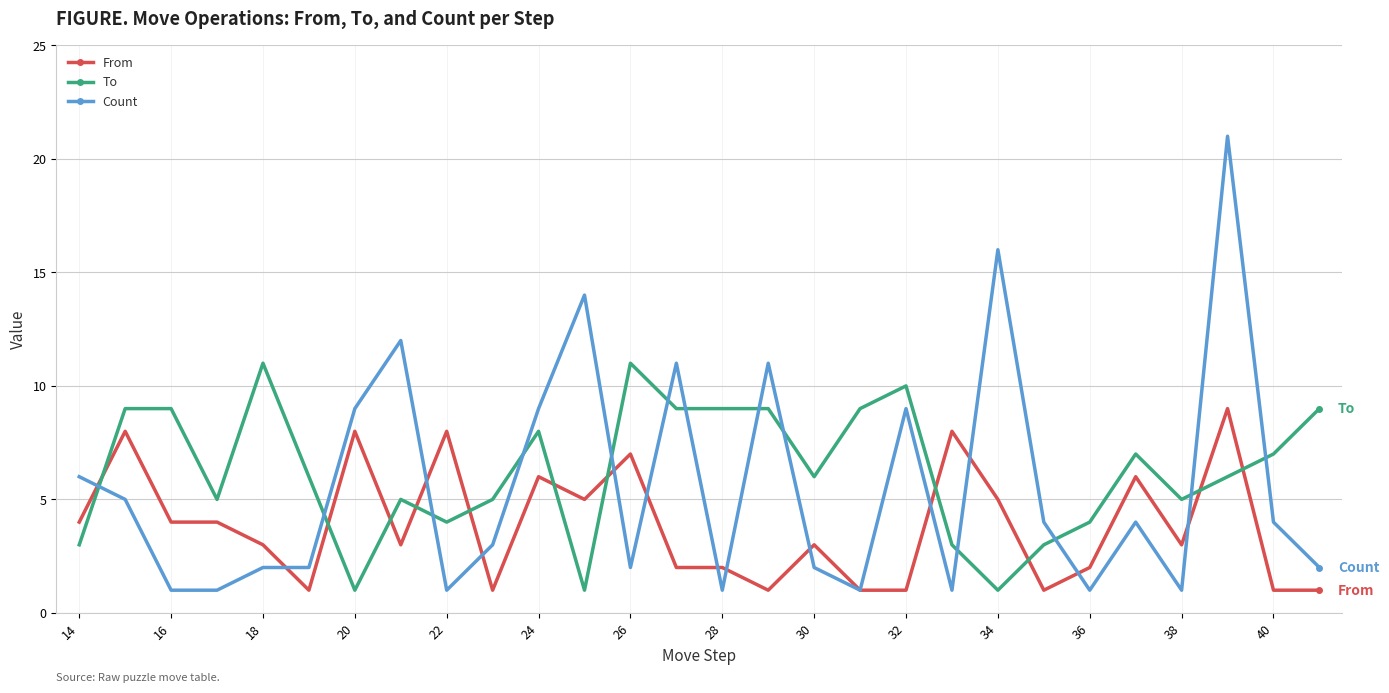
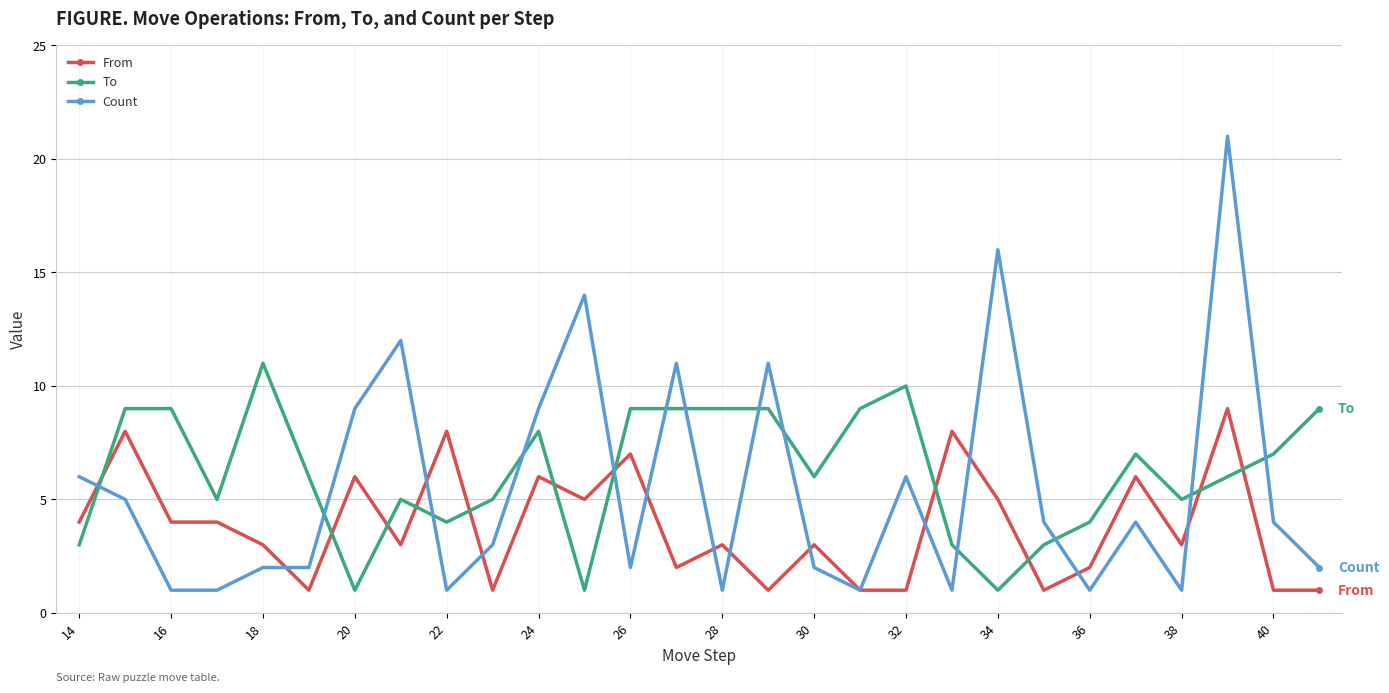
  {
    "From": {
      "14": 4,
      "16": 4,
      "18": 3,
-     "20": 8,
+     "20": 6,
      "22": 8,
      "24": 6,
      "26": 7,
-     "28": 2,
+     "28": 3,
      "30": 3,
      "32": 1,
      "34": 5,
      "36": 2,
      "38": 3,
      "40": 1
    },
    "To": {
      "14": 3,
      "16": 9,
      "18": 11,
      "20": 1,
      "22": 4,
      "24": 8,
-     "26": 11,
+     "26": 9,
      "28": 9,
      "30": 6,
      "32": 10,
      "34": 1,
      "36": 4,
      "38": 5,
      "40": 7
    },
    "Count": {
      "14": 6,
      "16": 1,
      "18": 2,
      "20": 9,
      "22": 1,
      "24": 9,
      "26": 2,
      "28": 1,
      "30": 2,
-     "32": 9,
+     "32": 6,
      "34": 16,
      "36": 1,
      "38": 1,
      "40": 4
    }
  }
